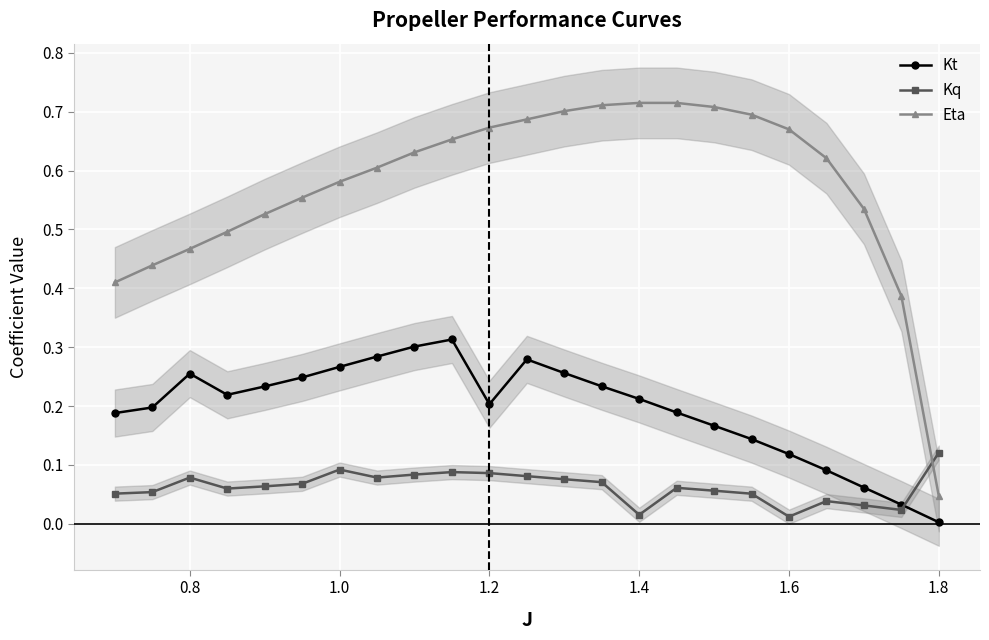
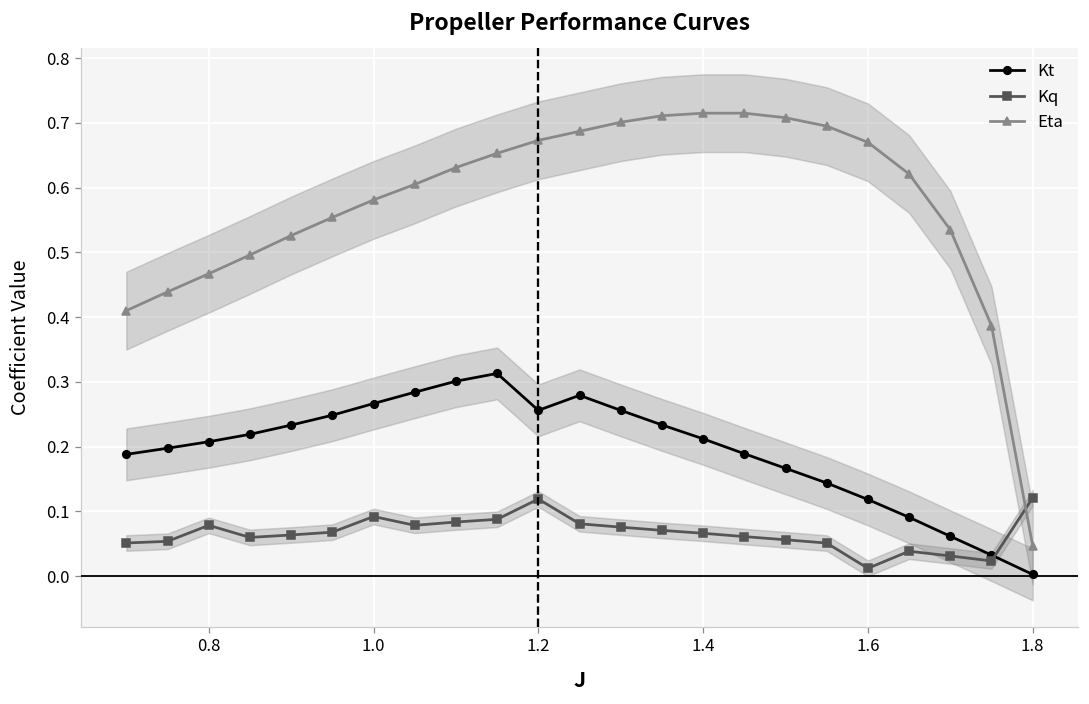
  {
    "Kt": {
-     "0.8": 0.26,
+     "0.8": 0.21,
      "1.0": 0.27,
-     "1.2": 0.20,
+     "1.2": 0.26,
      "1.4": 0.21,
      "1.6": 0.12,
      "1.8": 0.00
    },
    "Kq": {
      "0.8": 0.08,
      "1.0": 0.09,
-     "1.2": 0.09,
-     "1.4": 0.02,
+     "1.2": 0.12,
+     "1.4": 0.07,
      "1.6": 0.01,
      "1.8": 0.12
    }
  }
